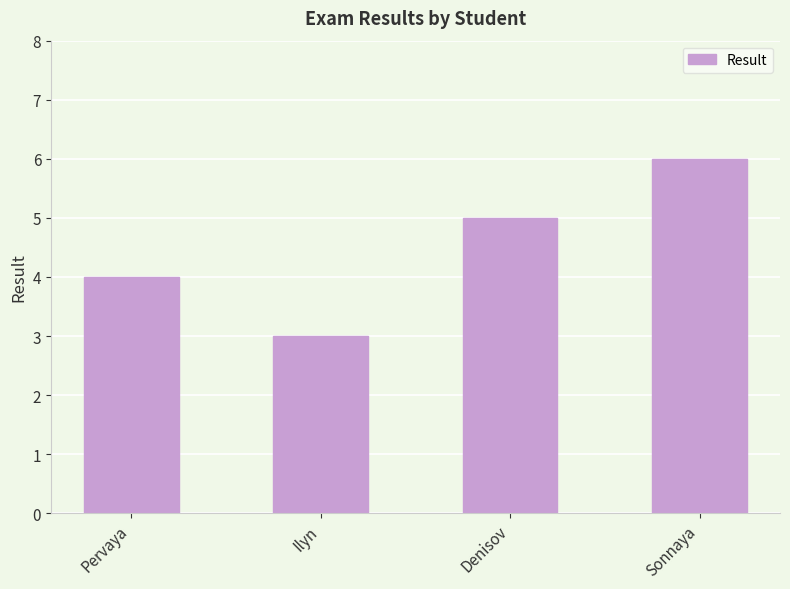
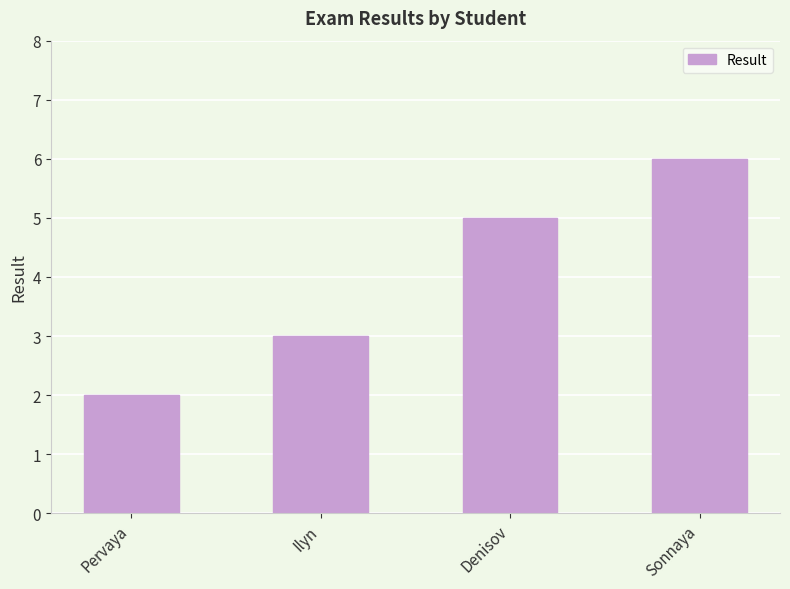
  {
-   "Pervaya": 4,
+   "Pervaya": 2,
    "Ilyn": 3,
    "Denisov": 5,
    "Sonnaya": 6
  }
